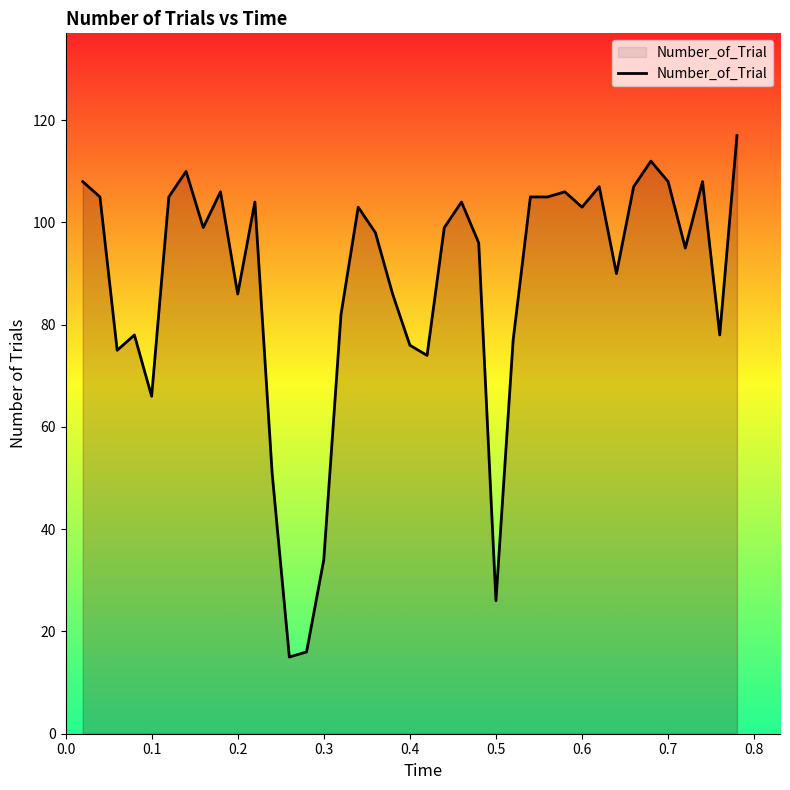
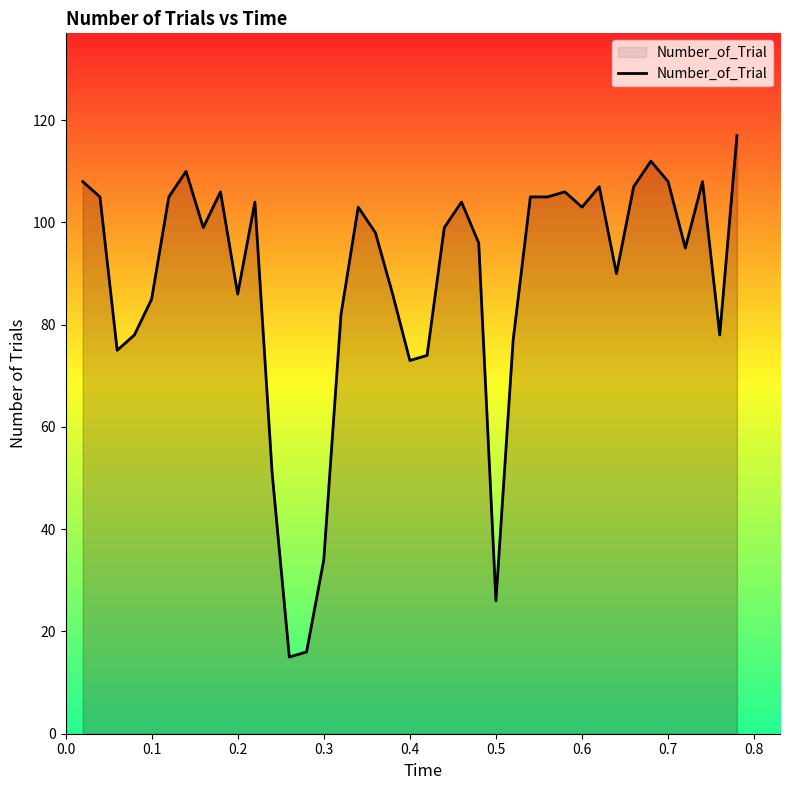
  {
-   "0.1": 66,
+   "0.1": 85,
    "0.2": 86,
    "0.3": 34,
-   "0.4": 76,
+   "0.4": 73,
    "0.5": 26,
    "0.6": 103,
    "0.7": 108
  }
